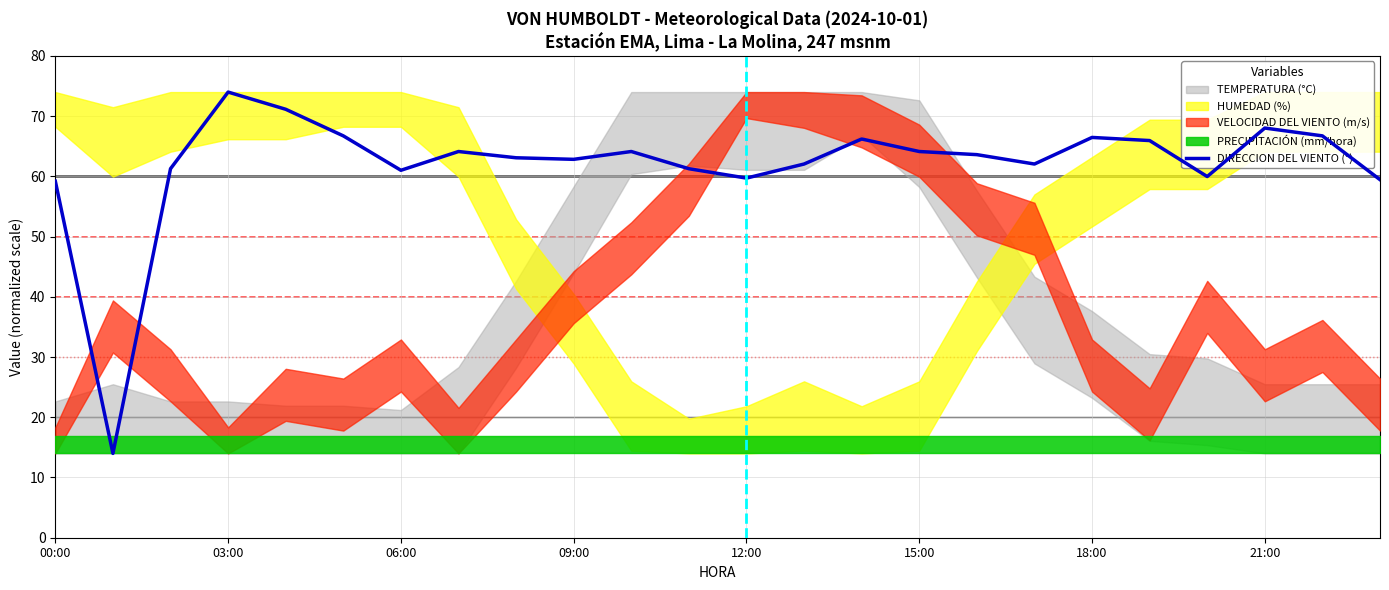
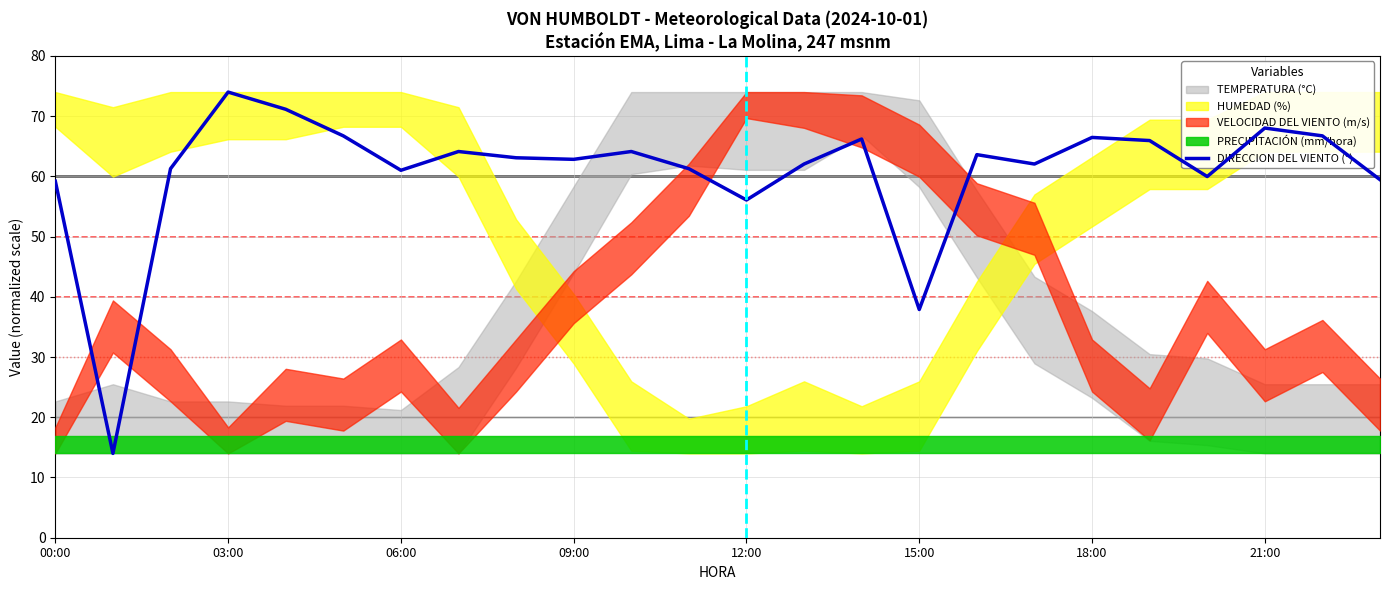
  {
    "DIRECCION DEL VIENTO (°)": {
      "00:00": 59,
      "06:00": 61,
      "09:00": 63,
-     "12:00": 60,
-     "15:00": 64,
+     "12:00": 56,
+     "15:00": 38,
      "18:00": 66
    },
    "PRECIPITACIÓN (mm/hora)": {
      "00:00": 17,
      "03:00": 17,
      "06:00": 17,
      "09:00": 17,
      "12:00": 17,
      "15:00": 17,
      "18:00": 17,
      "21:00": 17
    }
  }
